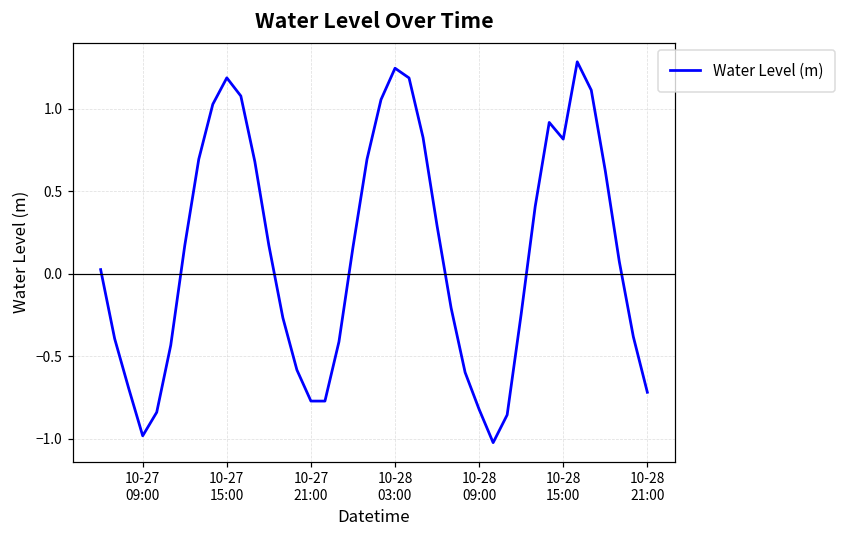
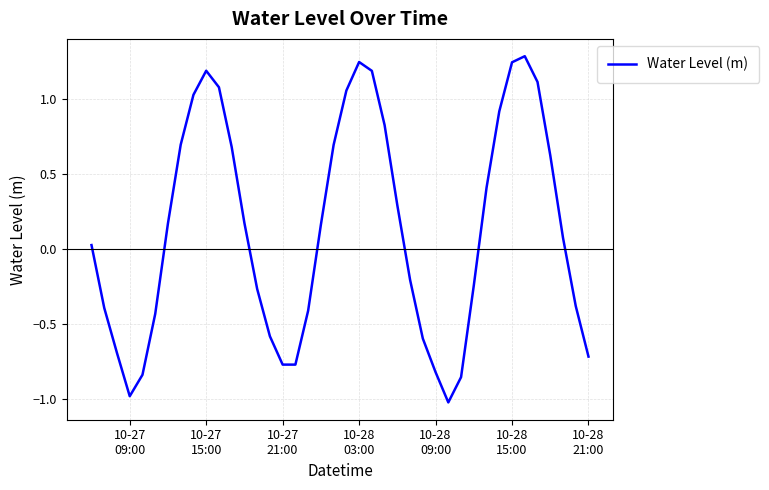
  {
    "10-27 09:00": -0.98,
    "10-27 15:00": 1.19,
    "10-27 21:00": -0.77,
    "10-28 03:00": 1.25,
    "10-28 09:00": -0.82,
-   "10-28 15:00": 0.82,
+   "10-28 15:00": 1.25,
    "10-28 21:00": -0.72
  }
